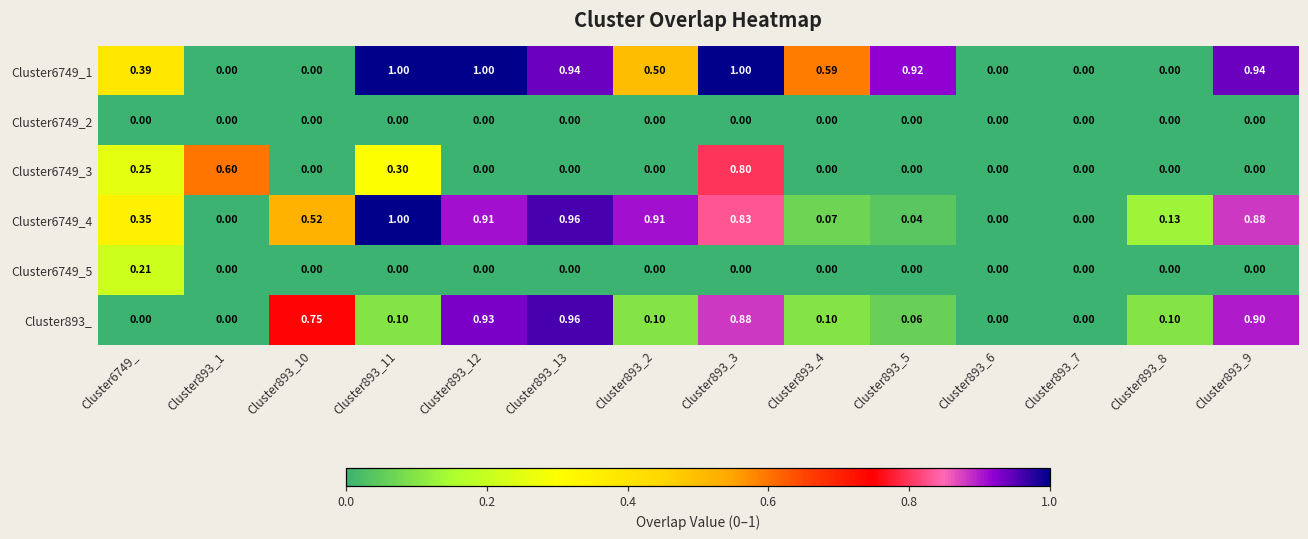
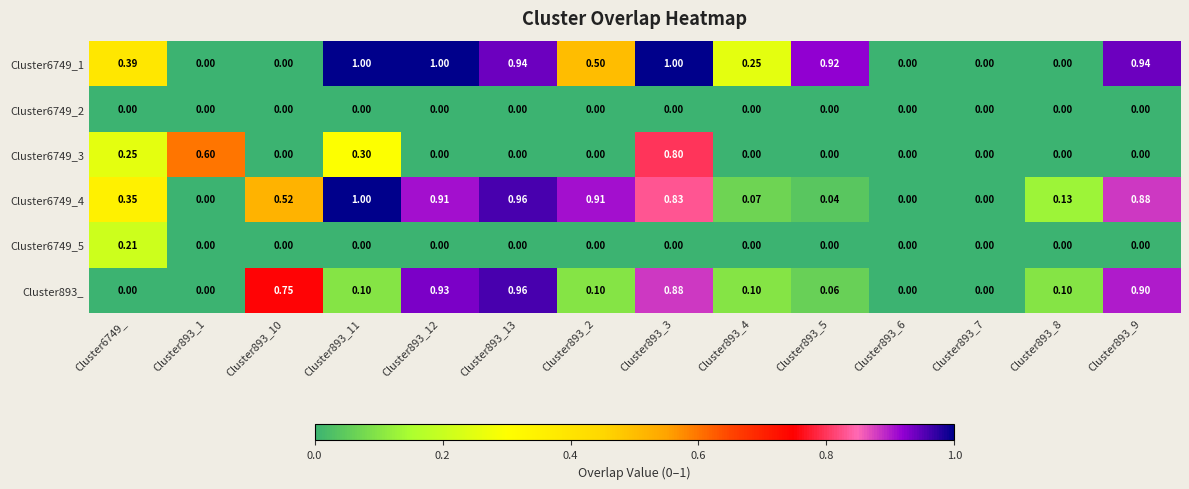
  {
    "Cluster6749_1": {
      "Cluster6749_": 0.39,
      "Cluster893_1": 0.00,
      "Cluster893_10": 0.00,
      "Cluster893_11": 1.00,
      "Cluster893_12": 1.00,
      "Cluster893_13": 0.94,
      "Cluster893_2": 0.50,
      "Cluster893_3": 1.00,
-     "Cluster893_4": 0.59,
+     "Cluster893_4": 0.25,
      "Cluster893_5": 0.92,
      "Cluster893_6": 0.00,
      "Cluster893_7": 0.00,
      "Cluster893_8": 0.00,
      "Cluster893_9": 0.94
    },
    "Cluster6749_2": {
      "Cluster6749_": 0.00,
      "Cluster893_1": 0.00,
      "Cluster893_10": 0.00,
      "Cluster893_11": 0.00,
      "Cluster893_12": 0.00,
      "Cluster893_13": 0.00,
      "Cluster893_2": 0.00,
      "Cluster893_3": 0.00,
      "Cluster893_4": 0.00,
      "Cluster893_5": 0.00,
      "Cluster893_6": 0.00,
      "Cluster893_7": 0.00,
      "Cluster893_8": 0.00,
      "Cluster893_9": 0.00
    },
    "Cluster6749_3": {
      "Cluster6749_": 0.25,
      "Cluster893_1": 0.60,
      "Cluster893_10": 0.00,
      "Cluster893_11": 0.30,
      "Cluster893_12": 0.00,
      "Cluster893_13": 0.00,
      "Cluster893_2": 0.00,
      "Cluster893_3": 0.80,
      "Cluster893_4": 0.00,
      "Cluster893_5": 0.00,
      "Cluster893_6": 0.00,
      "Cluster893_7": 0.00,
      "Cluster893_8": 0.00,
      "Cluster893_9": 0.00
    },
    "Cluster6749_4": {
      "Cluster6749_": 0.35,
      "Cluster893_1": 0.00,
      "Cluster893_10": 0.52,
      "Cluster893_11": 1.00,
      "Cluster893_12": 0.91,
      "Cluster893_13": 0.96,
      "Cluster893_2": 0.91,
      "Cluster893_3": 0.83,
      "Cluster893_4": 0.07,
      "Cluster893_5": 0.04,
      "Cluster893_6": 0.00,
      "Cluster893_7": 0.00,
      "Cluster893_8": 0.13,
      "Cluster893_9": 0.88
    },
    "Cluster6749_5": {
      "Cluster6749_": 0.21,
      "Cluster893_1": 0.00,
      "Cluster893_10": 0.00,
      "Cluster893_11": 0.00,
      "Cluster893_12": 0.00,
      "Cluster893_13": 0.00,
      "Cluster893_2": 0.00,
      "Cluster893_3": 0.00,
      "Cluster893_4": 0.00,
      "Cluster893_5": 0.00,
      "Cluster893_6": 0.00,
      "Cluster893_7": 0.00,
      "Cluster893_8": 0.00,
      "Cluster893_9": 0.00
    },
    "Cluster893_": {
      "Cluster6749_": 0.00,
      "Cluster893_1": 0.00,
      "Cluster893_10": 0.75,
      "Cluster893_11": 0.10,
      "Cluster893_12": 0.93,
      "Cluster893_13": 0.96,
      "Cluster893_2": 0.10,
      "Cluster893_3": 0.88,
      "Cluster893_4": 0.10,
      "Cluster893_5": 0.06,
      "Cluster893_6": 0.00,
      "Cluster893_7": 0.00,
      "Cluster893_8": 0.10,
      "Cluster893_9": 0.90
    }
  }
